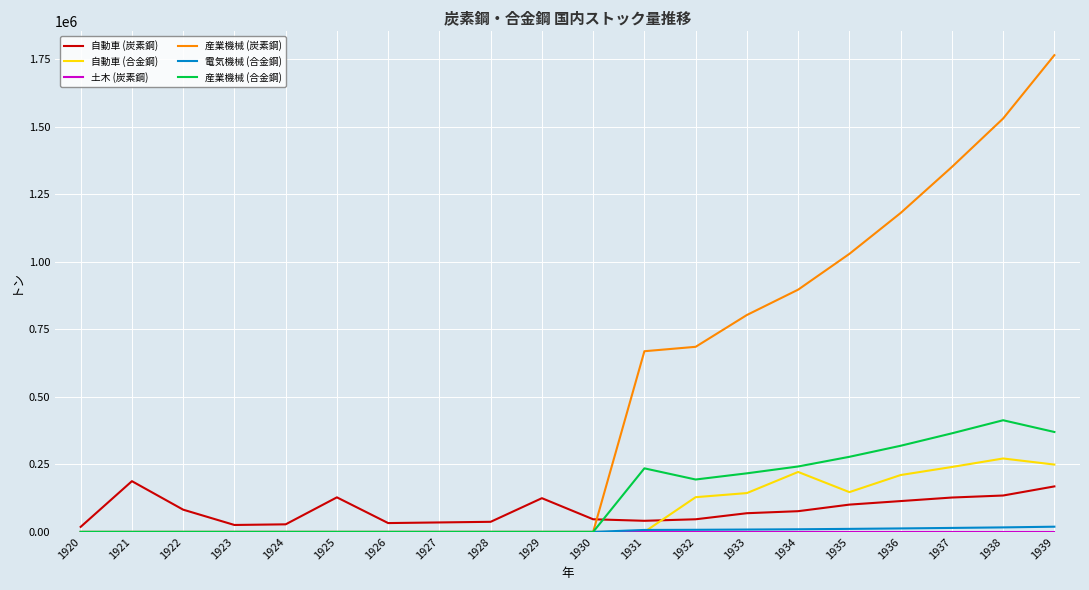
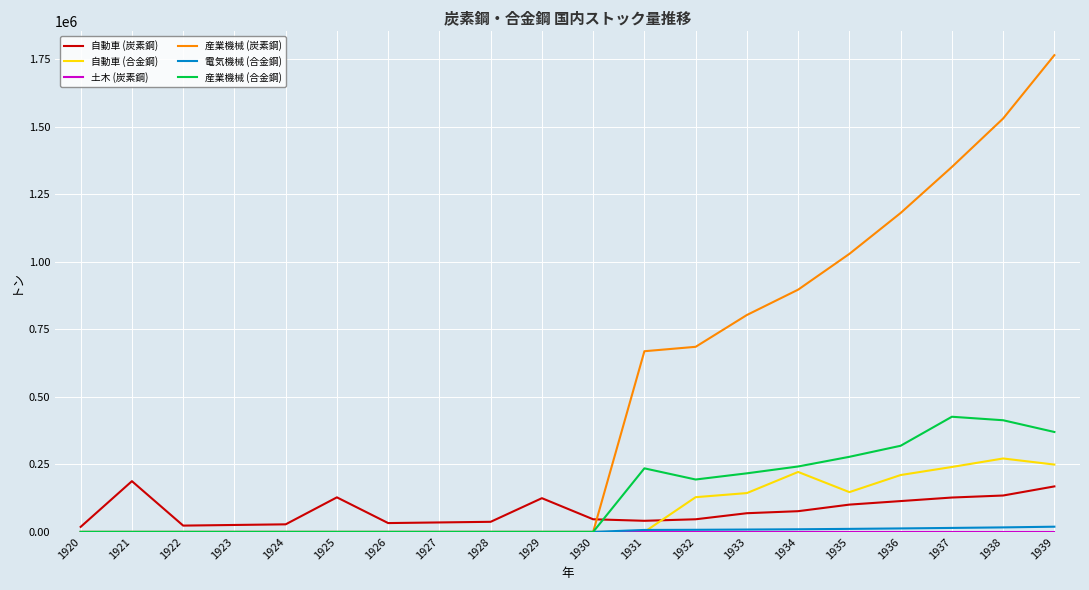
  {
    "自動車 (炭素鋼)": {
      "1920": 20000,
      "1921": 190000,
-     "1922": 80000,
+     "1922": 20000,
      "1923": 30000,
      "1924": 30000,
      "1925": 130000,
      "1926": 30000,
      "1927": 40000,
      "1928": 40000,
      "1929": 120000,
      "1930": 50000,
      "1931": 40000,
      "1932": 50000,
      "1933": 70000,
      "1934": 80000,
      "1935": 100000,
      "1936": 110000,
      "1937": 130000,
      "1938": 130000,
      "1939": 170000
    },
    "自動車 (合金鋼)": {
      "1932": 130000,
      "1933": 140000,
      "1934": 220000,
      "1935": 150000,
      "1936": 210000,
      "1937": 240000,
      "1938": 270000,
      "1939": 250000
    },
    "土木 (炭素鋼)": {
      "1934": 0,
      "1935": 0,
      "1936": 0,
      "1937": 0,
      "1938": 0,
      "1939": 0
    },
    "産業機械 (炭素鋼)": {
      "1931": 670000,
      "1932": 690000,
      "1933": 800000,
      "1934": 900000,
      "1935": 1030000,
      "1936": 1180000,
      "1937": 1350000,
      "1938": 1530000,
      "1939": 1760000
    },
    "電気機械 (合金鋼)": {
      "1934": 10000,
      "1935": 10000,
      "1936": 10000,
      "1937": 10000,
      "1938": 20000,
      "1939": 20000
    },
    "産業機械 (合金鋼)": {
      "1931": 240000,
      "1932": 190000,
      "1933": 220000,
      "1934": 240000,
      "1935": 280000,
      "1936": 320000,
-     "1937": 360000,
+     "1937": 430000,
      "1938": 410000,
      "1939": 370000
    }
  }
